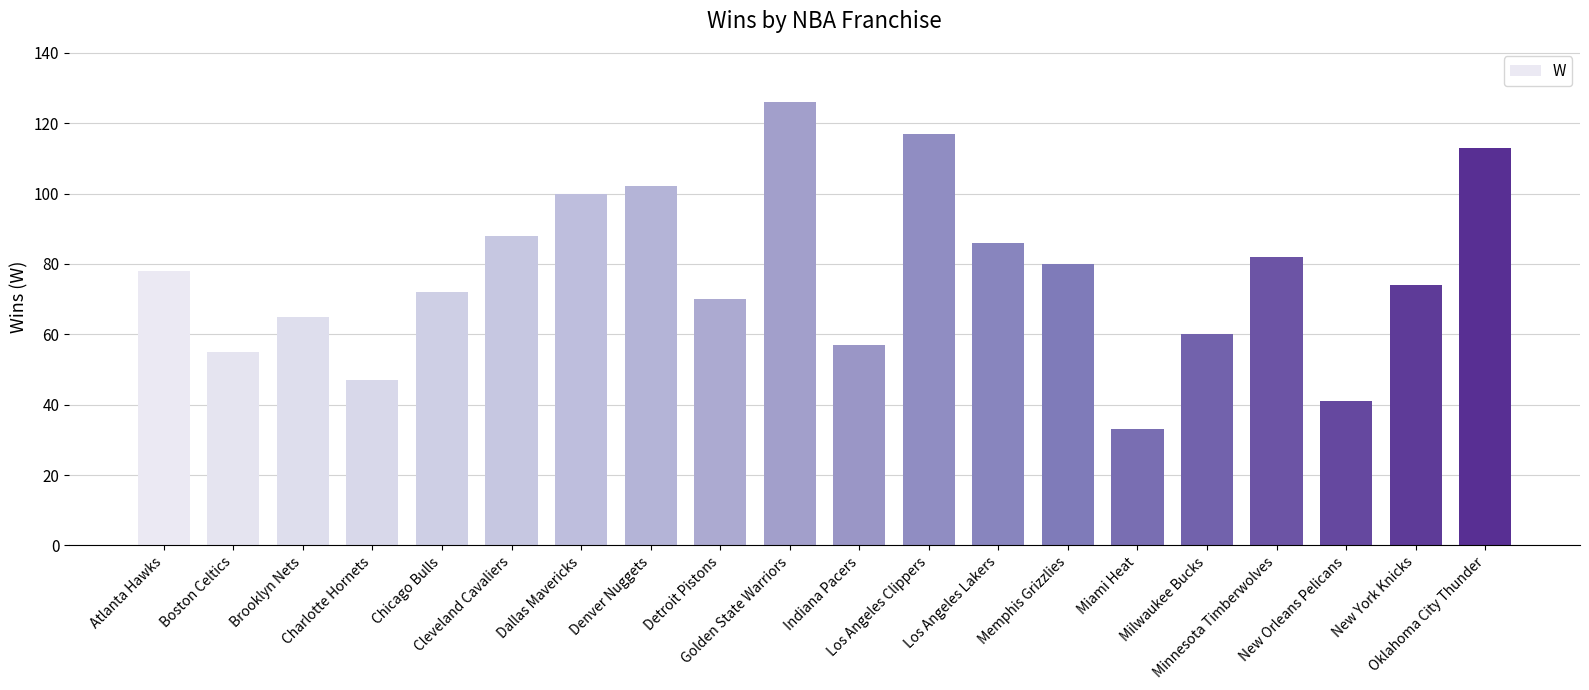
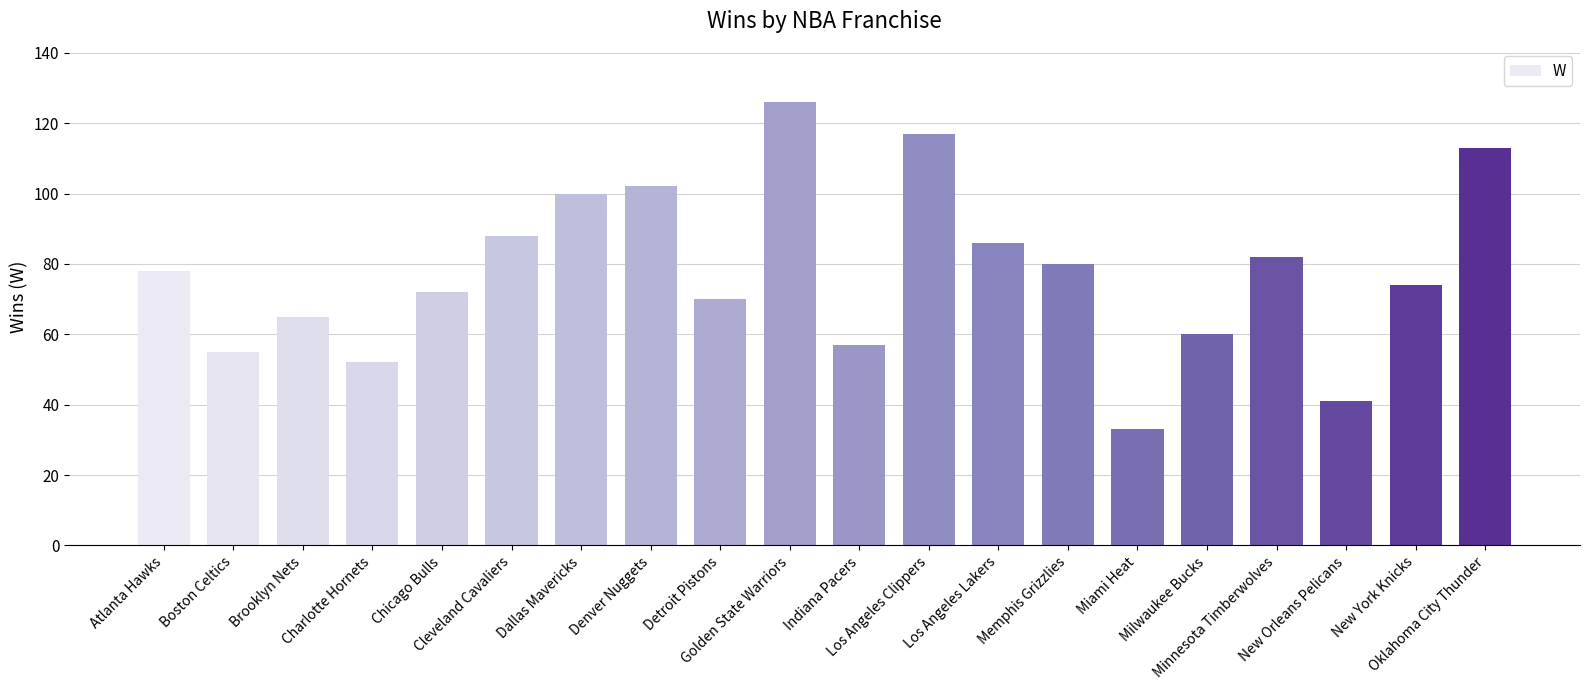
  {
    "Atlanta Hawks": 78,
    "Boston Celtics": 55,
    "Brooklyn Nets": 65,
-   "Charlotte Hornets": 47,
+   "Charlotte Hornets": 52,
    "Chicago Bulls": 72,
    "Cleveland Cavaliers": 88,
    "Dallas Mavericks": 100,
    "Denver Nuggets": 102,
    "Detroit Pistons": 70,
    "Golden State Warriors": 126,
    "Indiana Pacers": 57,
    "Los Angeles Clippers": 117,
    "Los Angeles Lakers": 86,
    "Memphis Grizzlies": 80,
    "Miami Heat": 33,
    "Milwaukee Bucks": 60,
    "Minnesota Timberwolves": 82,
    "New Orleans Pelicans": 41,
    "New York Knicks": 74,
    "Oklahoma City Thunder": 113
  }
